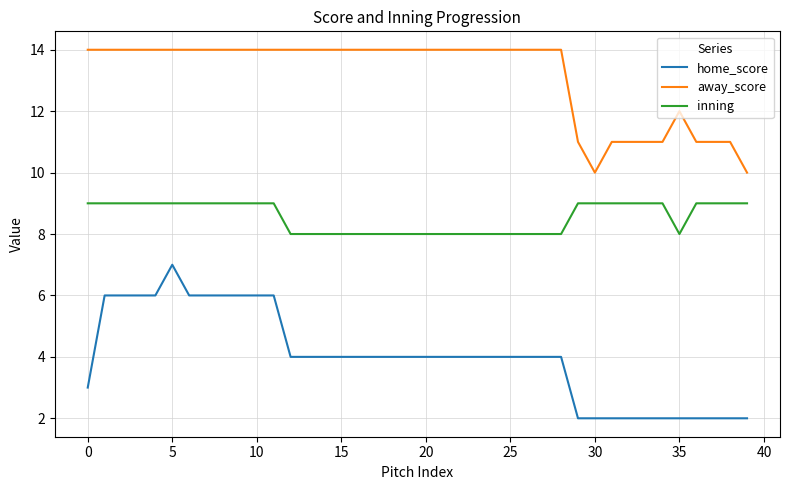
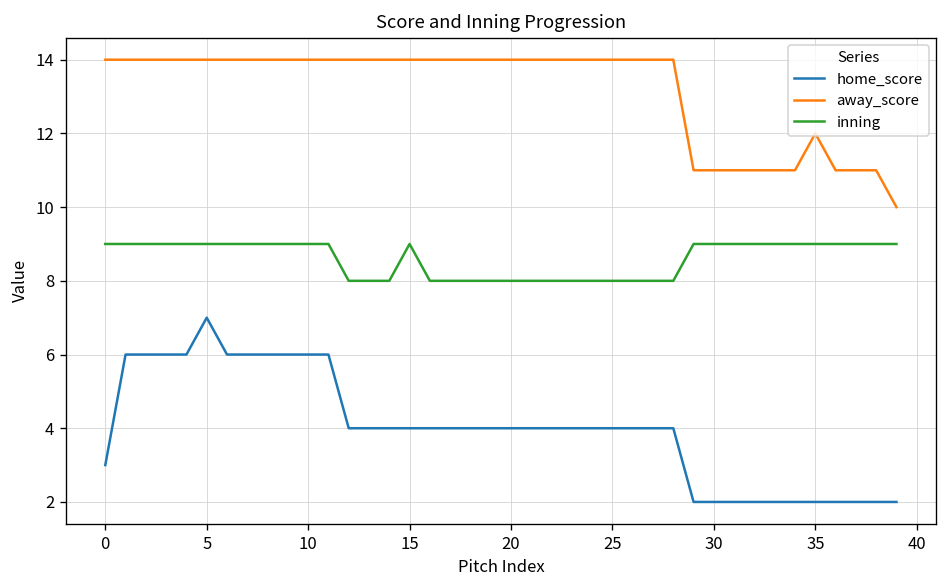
  {
    "home_score": {
      "0": 3,
      "5": 7,
      "10": 6,
      "15": 4,
      "20": 4,
      "25": 4,
      "30": 2,
      "35": 2
    },
    "away_score": {
      "0": 14,
      "5": 14,
      "10": 14,
      "15": 14,
      "20": 14,
      "25": 14,
-     "30": 10
+     "30": 11
    },
    "inning": {
      "0": 9,
      "5": 9,
      "10": 9,
-     "15": 8,
+     "15": 9,
      "20": 8,
      "25": 8,
      "30": 9,
-     "35": 8
+     "35": 9
    }
  }
